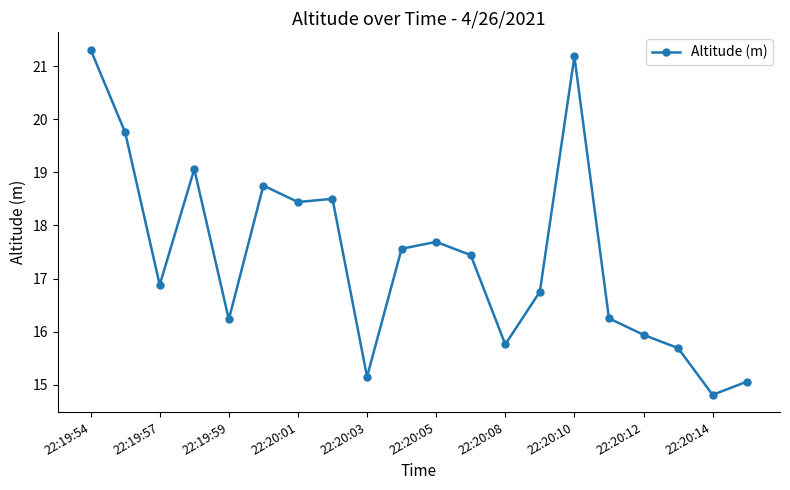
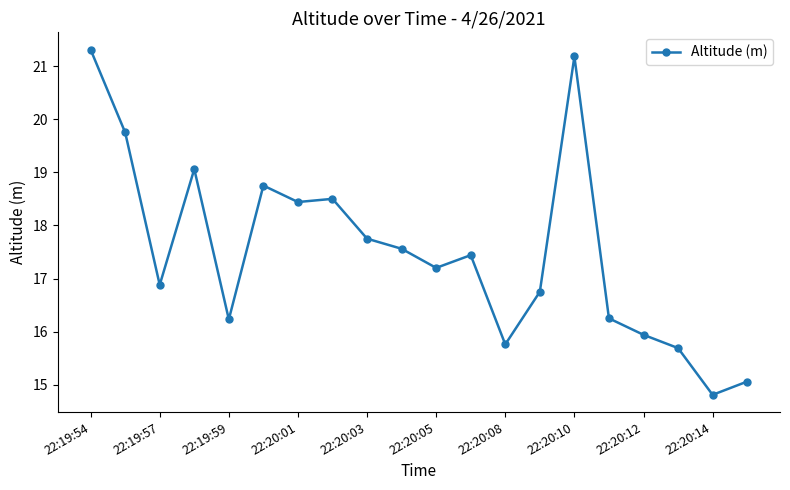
  {
    "22:19:54": 21.3,
    "22:19:57": 16.9,
    "22:19:59": 16.2,
    "22:20:01": 18.4,
-   "22:20:03": 15.2,
-   "22:20:05": 17.7,
+   "22:20:03": 17.8,
+   "22:20:05": 17.2,
    "22:20:08": 15.8,
    "22:20:10": 21.2,
    "22:20:12": 15.9,
    "22:20:14": 14.8
  }
